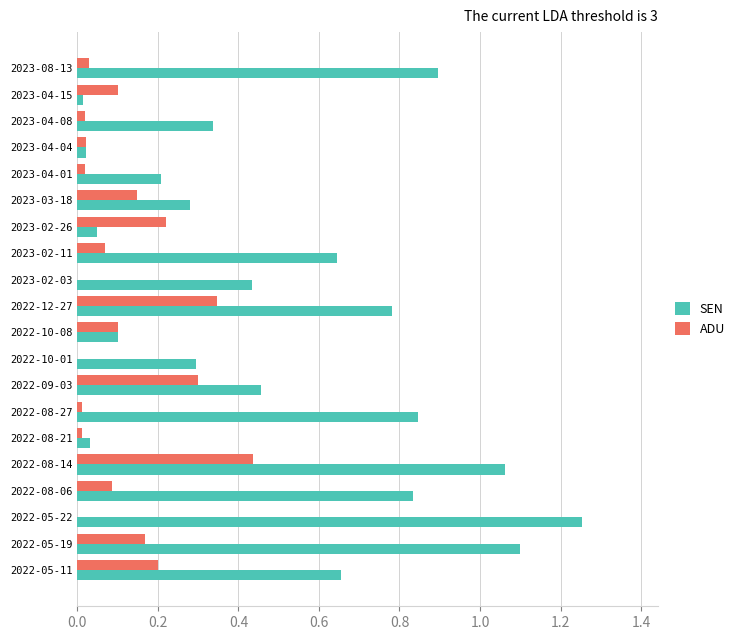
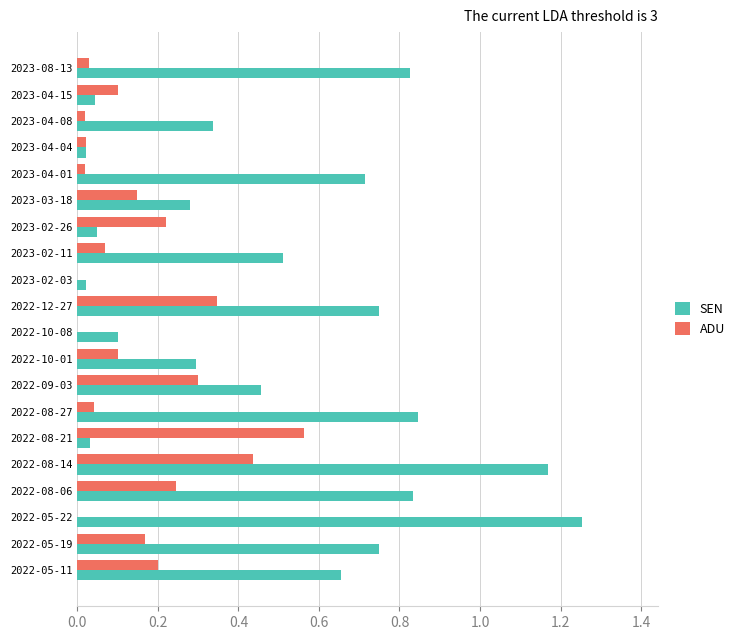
  {
    "SEN": {
-     "2023-08-13": 0.90,
-     "2023-04-15": 0.01,
+     "2023-08-13": 0.83,
+     "2023-04-15": 0.04,
      "2023-04-08": 0.34,
      "2023-04-04": 0.02,
-     "2023-04-01": 0.21,
+     "2023-04-01": 0.71,
      "2023-03-18": 0.28,
      "2023-02-26": 0.05,
-     "2023-02-11": 0.65,
-     "2023-02-03": 0.43,
-     "2022-12-27": 0.78,
+     "2023-02-11": 0.51,
+     "2023-02-03": 0.02,
+     "2022-12-27": 0.75,
      "2022-10-08": 0.10,
      "2022-10-01": 0.29,
      "2022-09-03": 0.46,
      "2022-08-27": 0.85,
      "2022-08-21": 0.03,
-     "2022-08-14": 1.06,
+     "2022-08-14": 1.17,
      "2022-08-06": 0.83,
      "2022-05-22": 1.25,
-     "2022-05-19": 1.10,
+     "2022-05-19": 0.75,
      "2022-05-11": 0.65
    },
    "ADU": {
      "2023-08-13": 0.03,
      "2023-04-15": 0.10,
      "2023-04-08": 0.02,
      "2023-04-04": 0.02,
      "2023-04-01": 0.02,
      "2023-03-18": 0.15,
      "2023-02-26": 0.22,
      "2023-02-11": 0.07,
      "2023-02-03": 0.00,
      "2022-12-27": 0.35,
-     "2022-10-08": 0.1,
-     "2022-10-01": 0.0,
+     "2022-10-08": 0.0,
+     "2022-10-01": 0.1,
      "2022-09-03": 0.30,
-     "2022-08-27": 0.01,
-     "2022-08-21": 0.01,
+     "2022-08-27": 0.04,
+     "2022-08-21": 0.56,
      "2022-08-14": 0.44,
-     "2022-08-06": 0.09,
+     "2022-08-06": 0.24,
      "2022-05-22": 0.00,
      "2022-05-19": 0.17,
      "2022-05-11": 0.20
    }
  }
